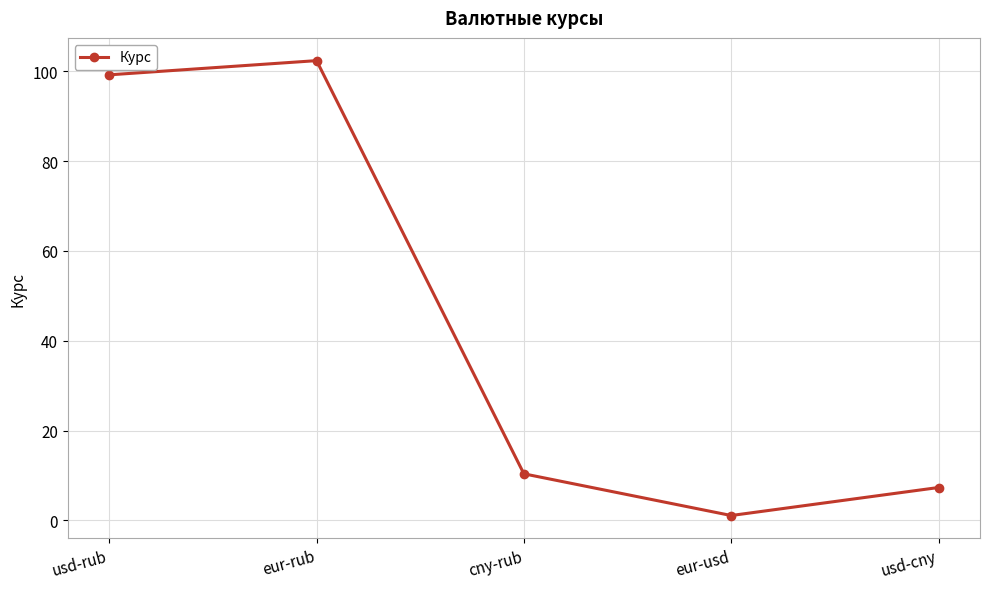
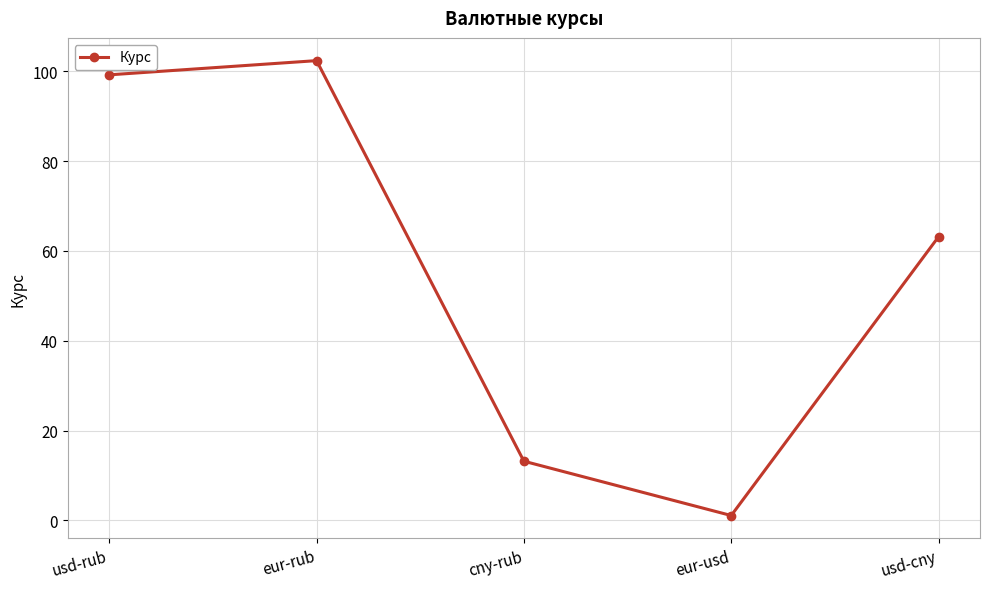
  {
    "usd-rub": 99,
    "eur-rub": 102,
-   "cny-rub": 10,
+   "cny-rub": 13,
    "eur-usd": 1,
-   "usd-cny": 7
+   "usd-cny": 63
  }
